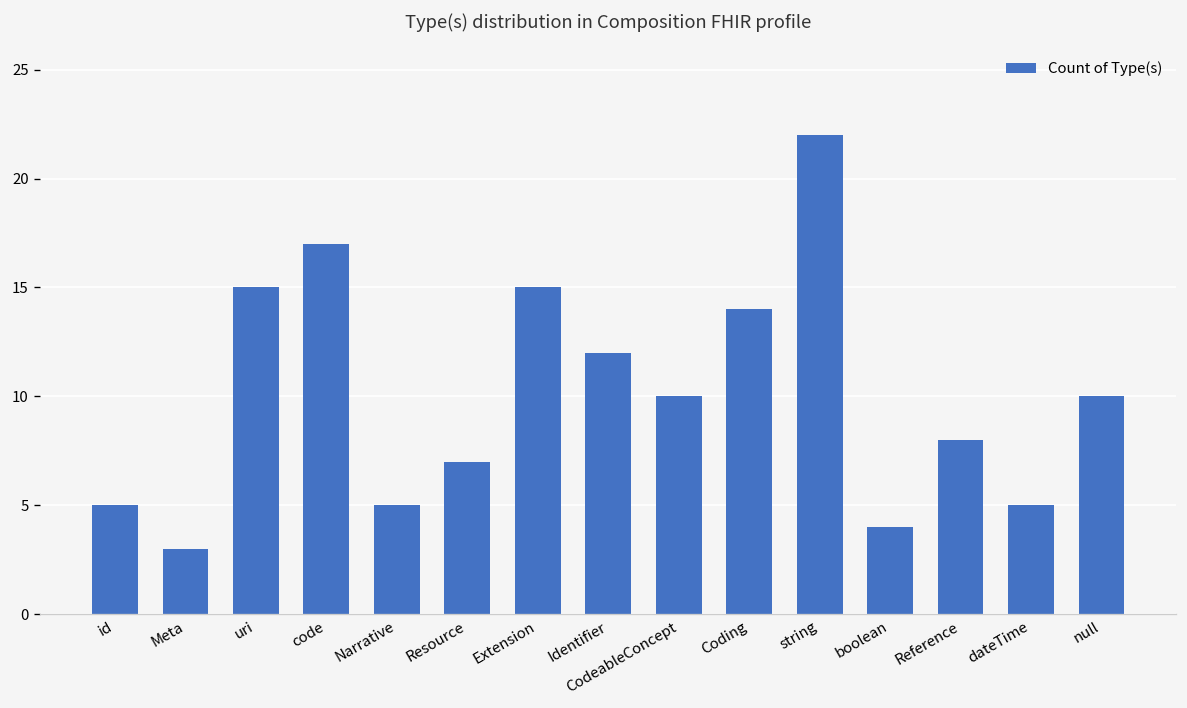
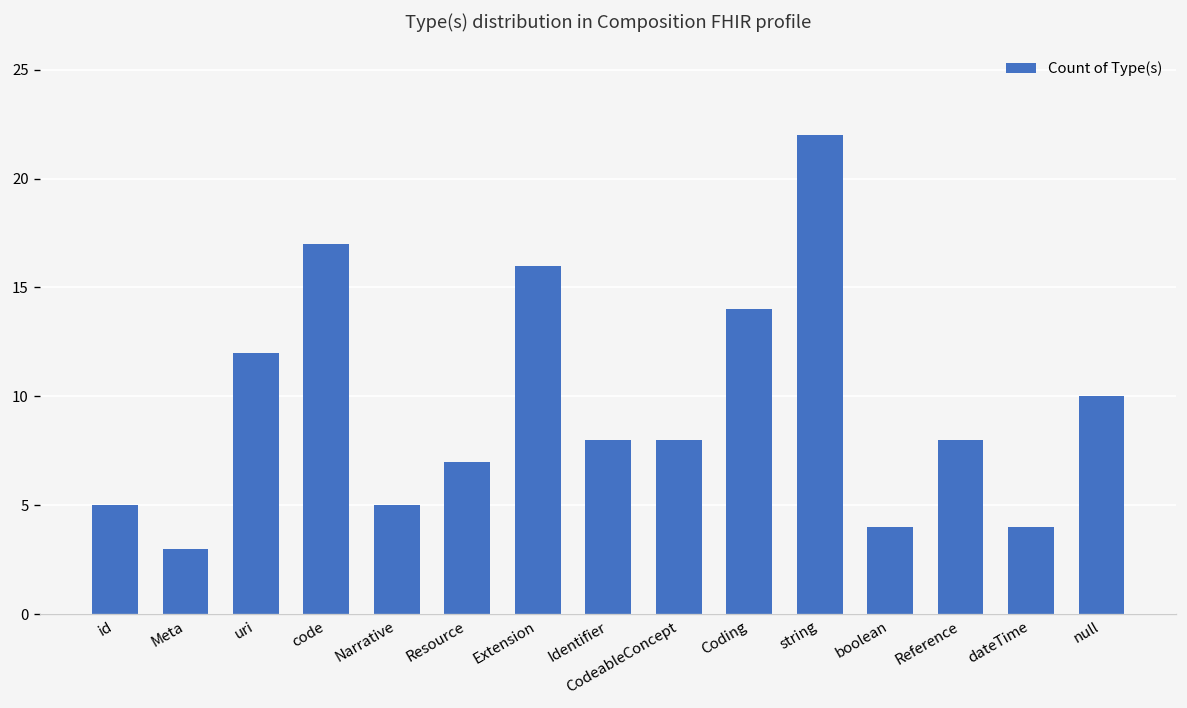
  {
    "id": 5,
    "Meta": 3,
-   "uri": 15,
+   "uri": 12,
    "code": 17,
    "Narrative": 5,
    "Resource": 7,
-   "Extension": 15,
-   "Identifier": 12,
-   "CodeableConcept": 10,
+   "Extension": 16,
+   "Identifier": 8,
+   "CodeableConcept": 8,
    "Coding": 14,
    "string": 22,
    "boolean": 4,
    "Reference": 8,
-   "dateTime": 5,
+   "dateTime": 4,
    "null": 10
  }
